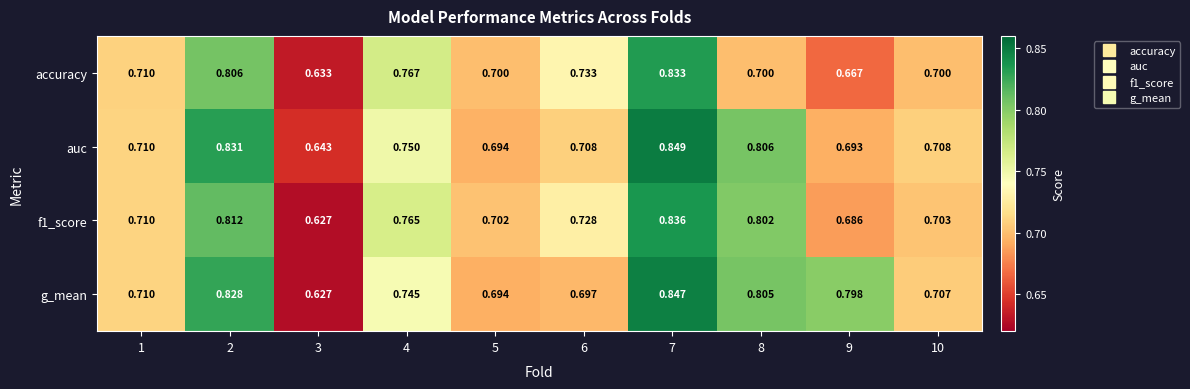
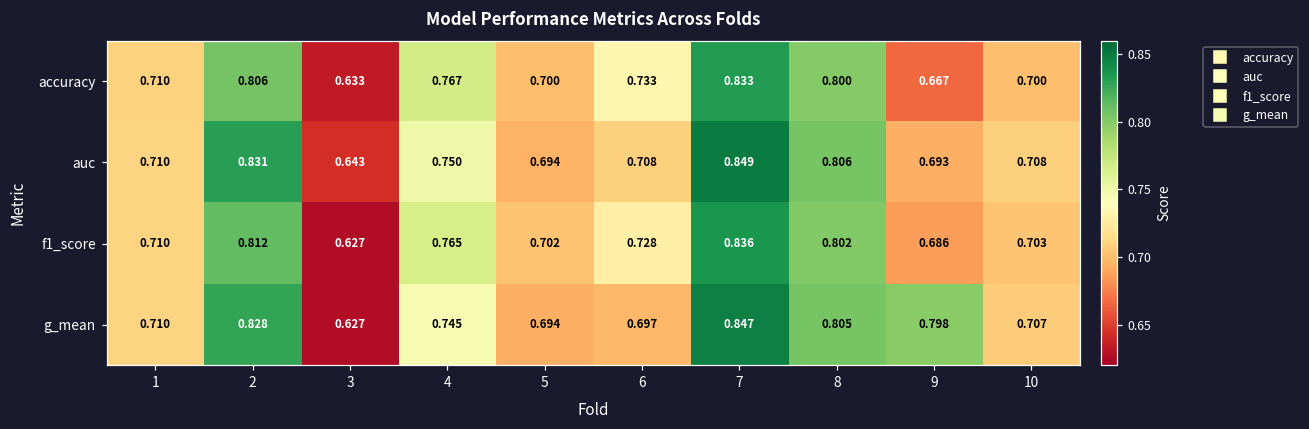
  {
    "accuracy": {
      "1": 0.710,
      "2": 0.806,
      "3": 0.633,
      "4": 0.767,
      "5": 0.700,
      "6": 0.733,
      "7": 0.833,
-     "8": 0.700,
+     "8": 0.800,
      "9": 0.667,
      "10": 0.700
    },
    "auc": {
      "1": 0.710,
      "2": 0.831,
      "3": 0.643,
      "4": 0.750,
      "5": 0.694,
      "6": 0.708,
      "7": 0.849,
      "8": 0.806,
      "9": 0.693,
      "10": 0.708
    },
    "f1_score": {
      "1": 0.710,
      "2": 0.812,
      "3": 0.627,
      "4": 0.765,
      "5": 0.702,
      "6": 0.728,
      "7": 0.836,
      "8": 0.802,
      "9": 0.686,
      "10": 0.703
    },
    "g_mean": {
      "1": 0.710,
      "2": 0.828,
      "3": 0.627,
      "4": 0.745,
      "5": 0.694,
      "6": 0.697,
      "7": 0.847,
      "8": 0.805,
      "9": 0.798,
      "10": 0.707
    }
  }
